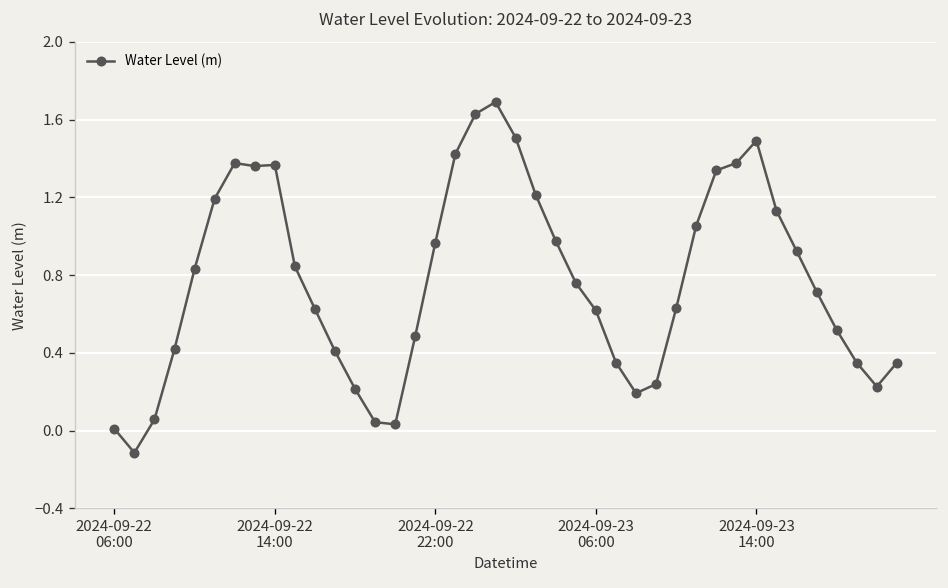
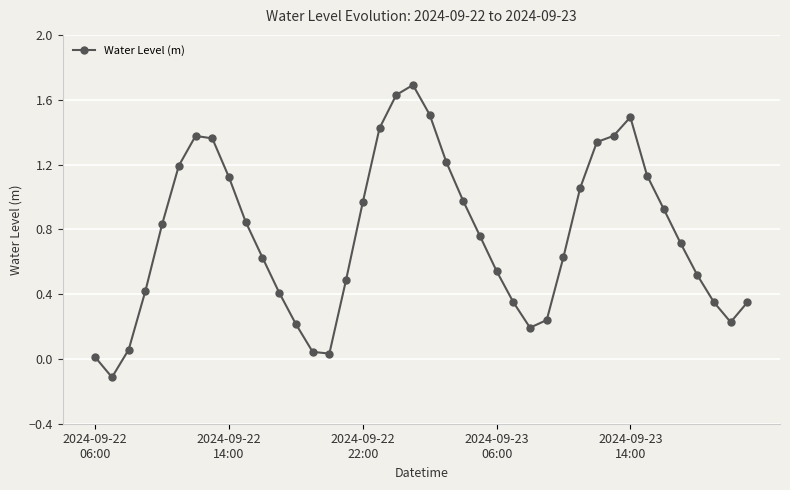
  {
    "2024-09-22 06:00": 0.01,
-   "2024-09-22 14:00": 1.37,
+   "2024-09-22 14:00": 1.12,
    "2024-09-22 22:00": 0.97,
-   "2024-09-23 06:00": 0.62,
+   "2024-09-23 06:00": 0.54,
    "2024-09-23 14:00": 1.49
  }
